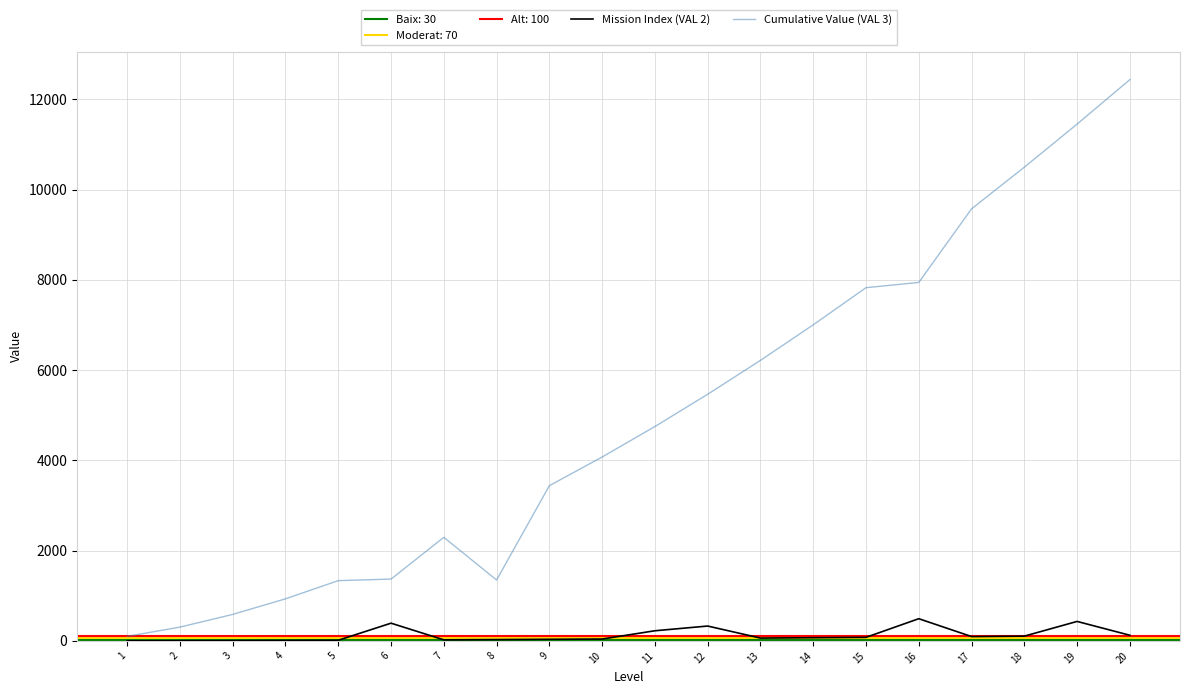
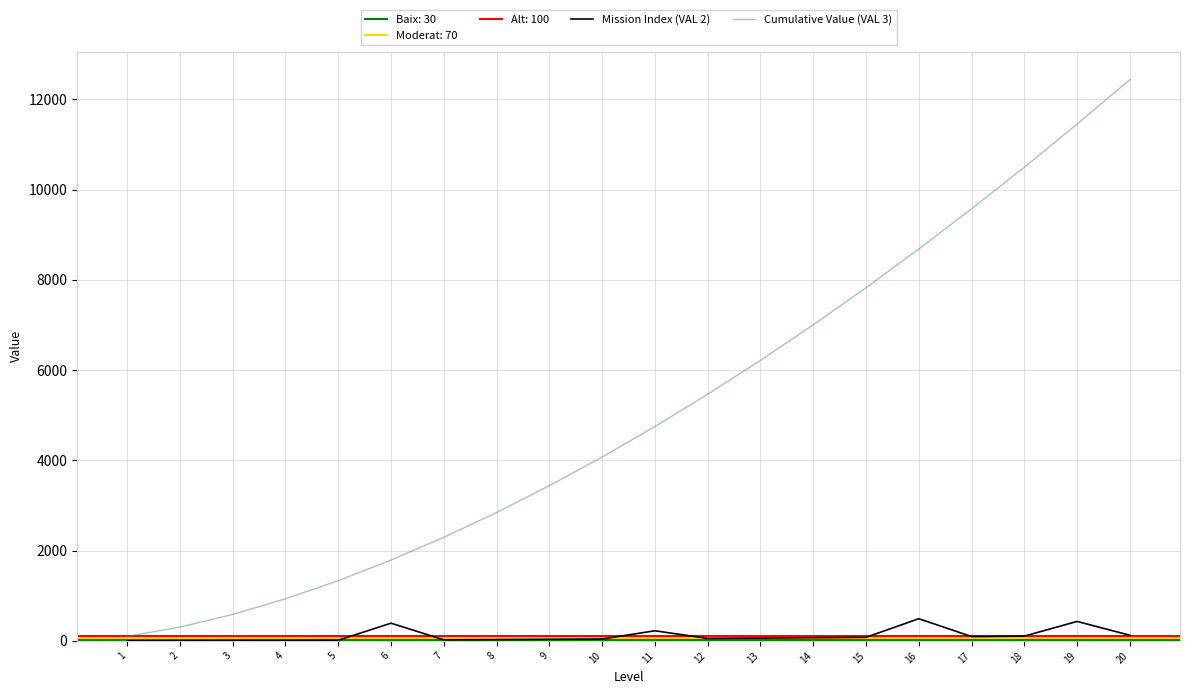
  {
    "Mission Index (VAL 2)": {
      "1": 0,
      "2": 0,
      "3": 0,
      "4": 0,
      "5": 0,
      "6": 400,
      "7": 0,
      "8": 0,
      "9": 0,
      "10": 0,
      "11": 200,
-     "12": 300,
+     "12": 100,
      "13": 100,
      "14": 100,
      "15": 100,
      "16": 500,
      "17": 100,
      "18": 100,
      "19": 400,
      "20": 100
    },
    "Cumulative Value (VAL 3)": {
      "1": 100,
      "2": 300,
      "3": 600,
      "4": 900,
      "5": 1300,
-     "6": 1400,
+     "6": 1800,
      "7": 2300,
-     "8": 1300,
+     "8": 2800,
      "9": 3400,
      "10": 4100,
      "11": 4700,
      "12": 5500,
      "13": 6200,
      "14": 7000,
      "15": 7800,
-     "16": 7900,
+     "16": 8700,
      "17": 9600,
      "18": 10500,
      "19": 11400,
      "20": 12400
    }
  }
